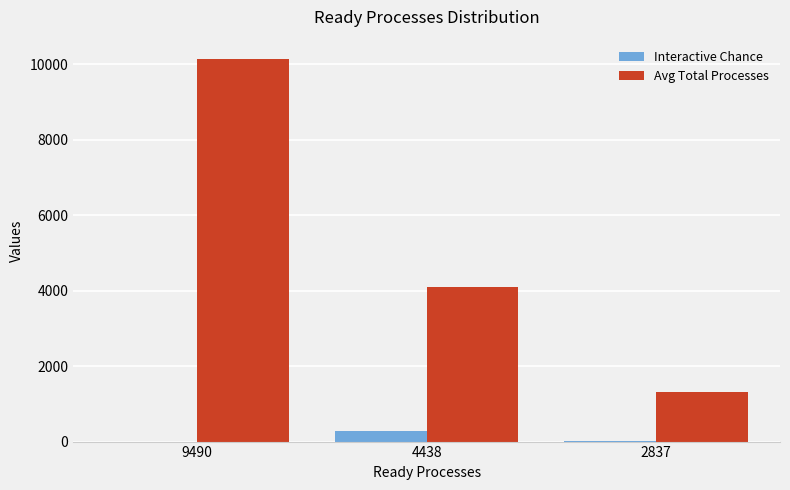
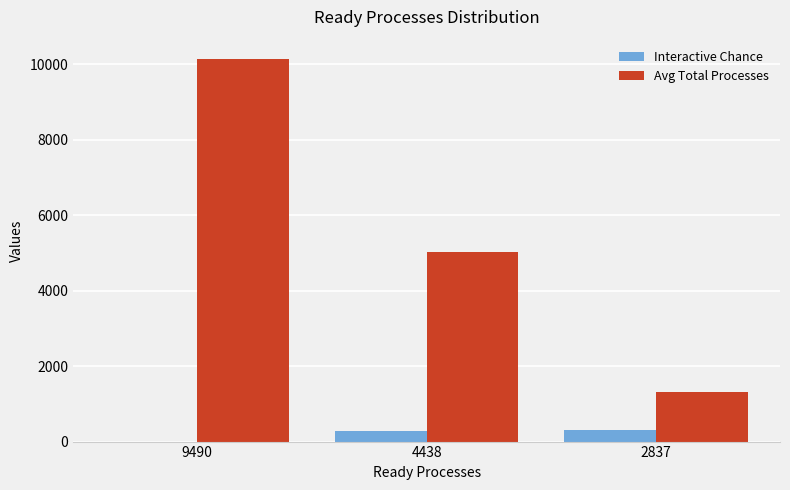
  {
    "Interactive Chance": {
      "4438": 300,
-     "2837": 0
+     "2837": 300
    },
    "Avg Total Processes": {
      "9490": 10100,
-     "4438": 4100,
+     "4438": 5000,
      "2837": 1300
    }
  }
